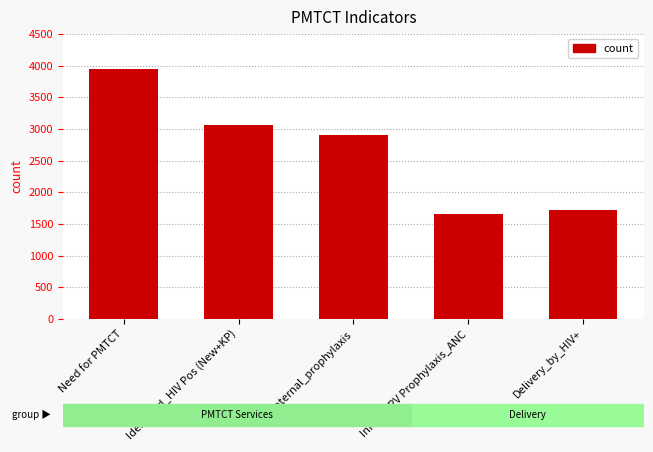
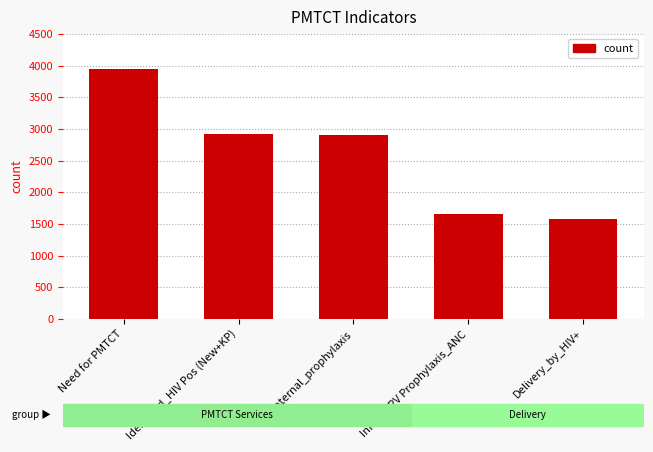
  {
    "Need for PMTCT": 3900,
-   "Identified_HIV Pos (New+KP)": 3100,
+   "Identified_HIV Pos (New+KP)": 2900,
    "Maternal_prophylaxis": 2900,
    "Infant ARV Prophylaxis_ANC": 1700,
-   "Delivery_by_HIV+": 1700
+   "Delivery_by_HIV+": 1600
  }
